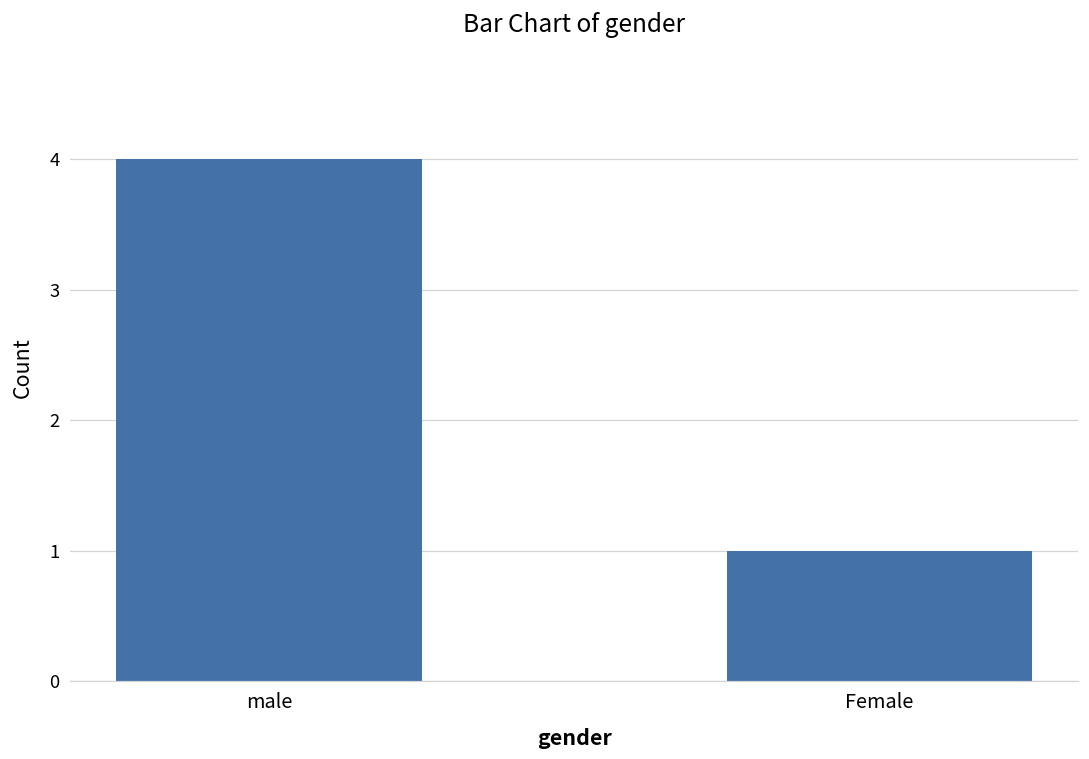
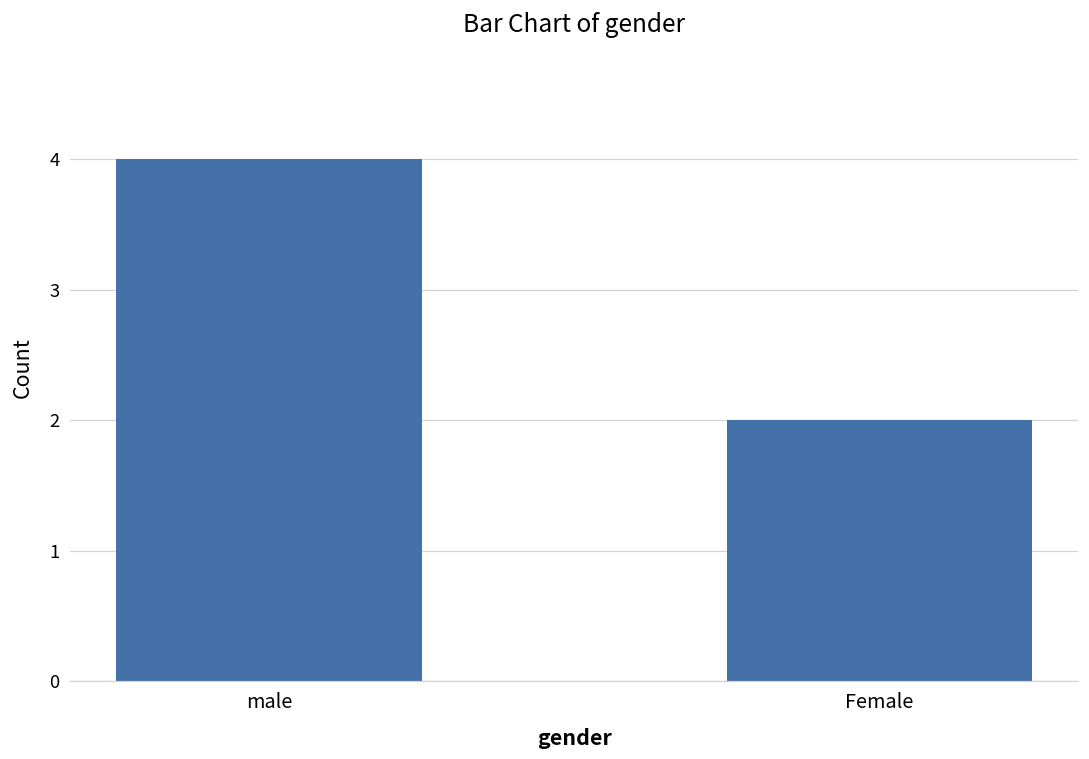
  {
    "male": 4,
-   "Female": 1
+   "Female": 2
  }
